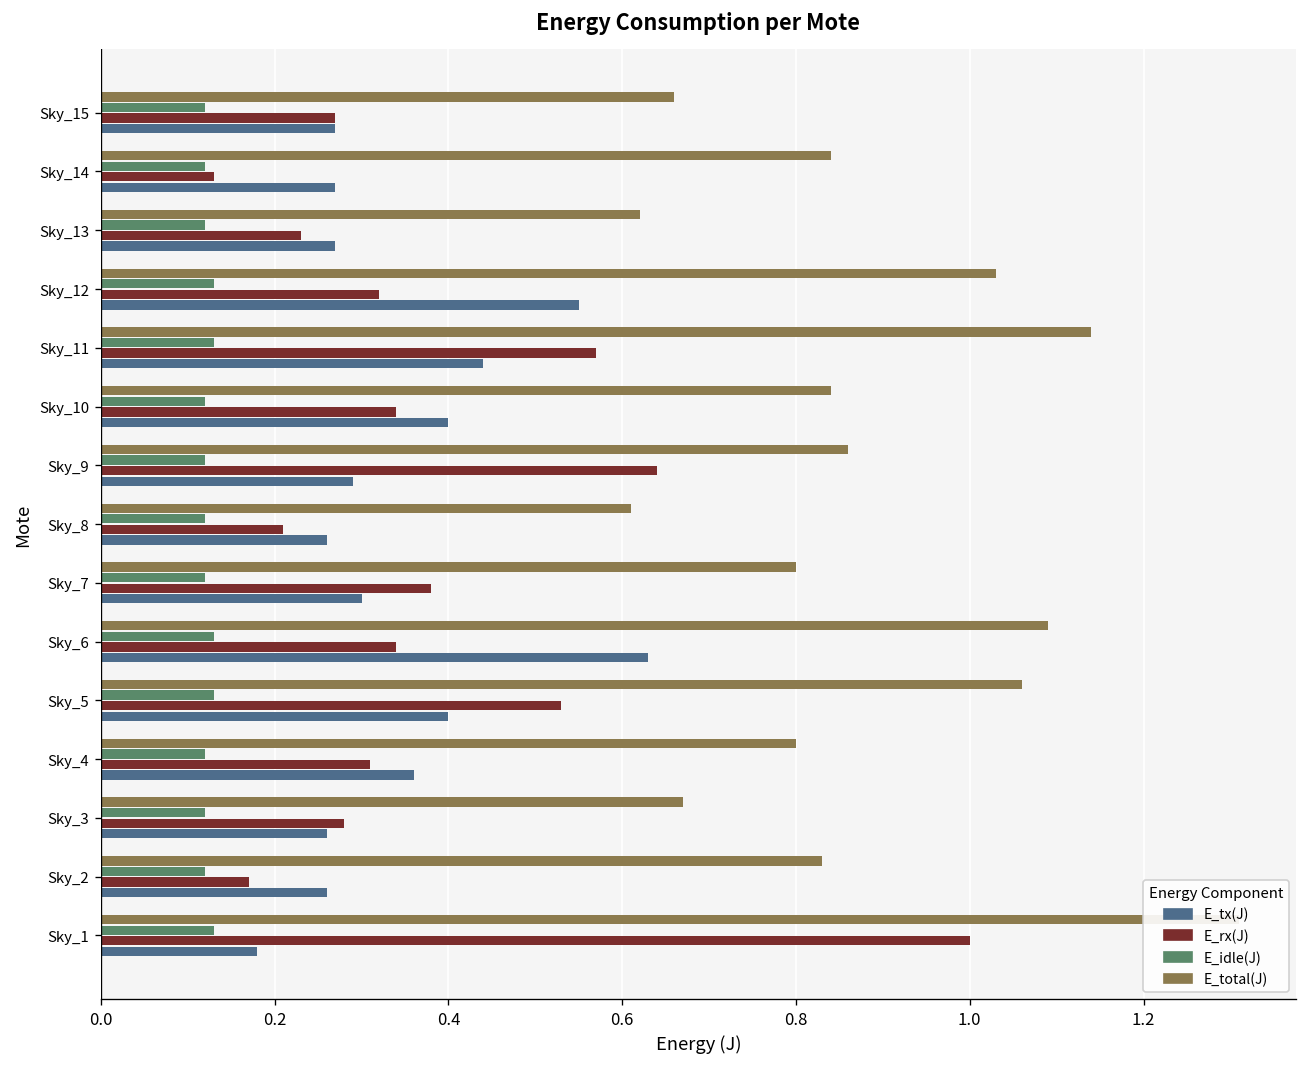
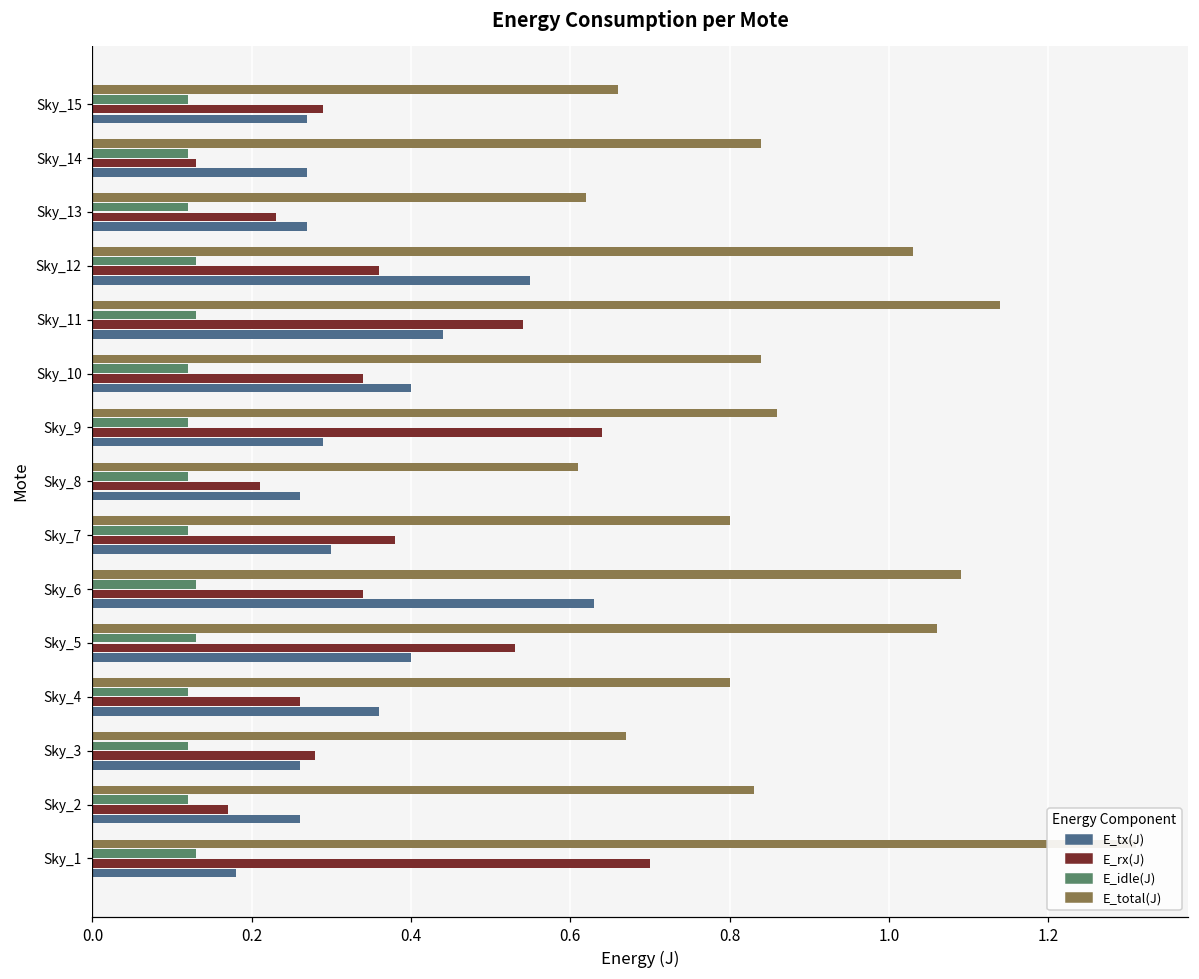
  {
    "E_rx(J)": {
-     "Sky_15": 0.27,
+     "Sky_15": 0.29,
      "Sky_14": 0.13,
      "Sky_13": 0.23,
-     "Sky_12": 0.32,
-     "Sky_11": 0.57,
+     "Sky_12": 0.36,
+     "Sky_11": 0.54,
      "Sky_10": 0.34,
      "Sky_9": 0.64,
      "Sky_8": 0.21,
      "Sky_7": 0.38,
      "Sky_6": 0.34,
      "Sky_5": 0.53,
-     "Sky_4": 0.31,
+     "Sky_4": 0.26,
      "Sky_3": 0.28,
      "Sky_2": 0.17,
-     "Sky_1": 1.0
+     "Sky_1": 0.7
    }
  }
